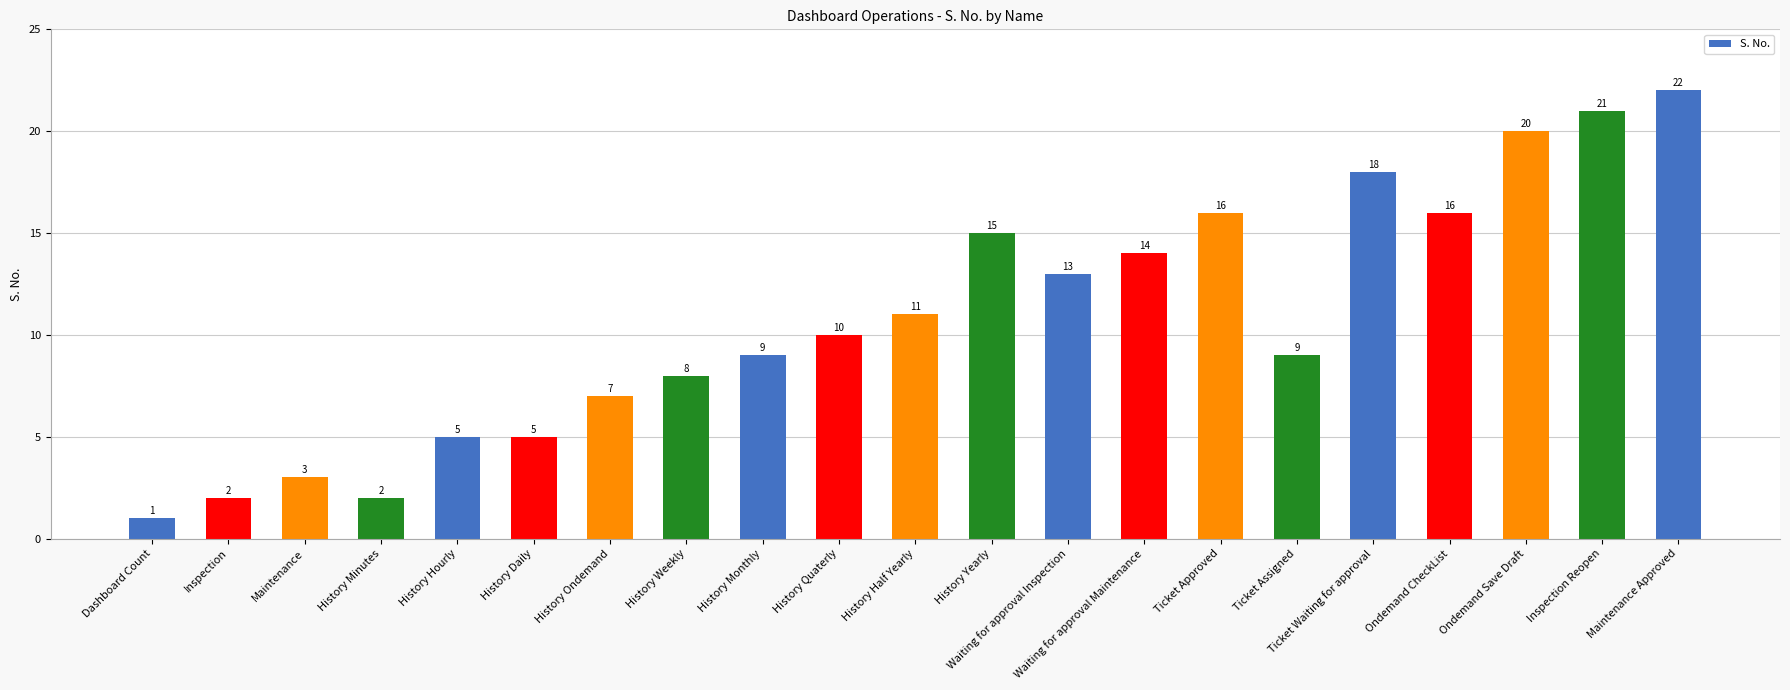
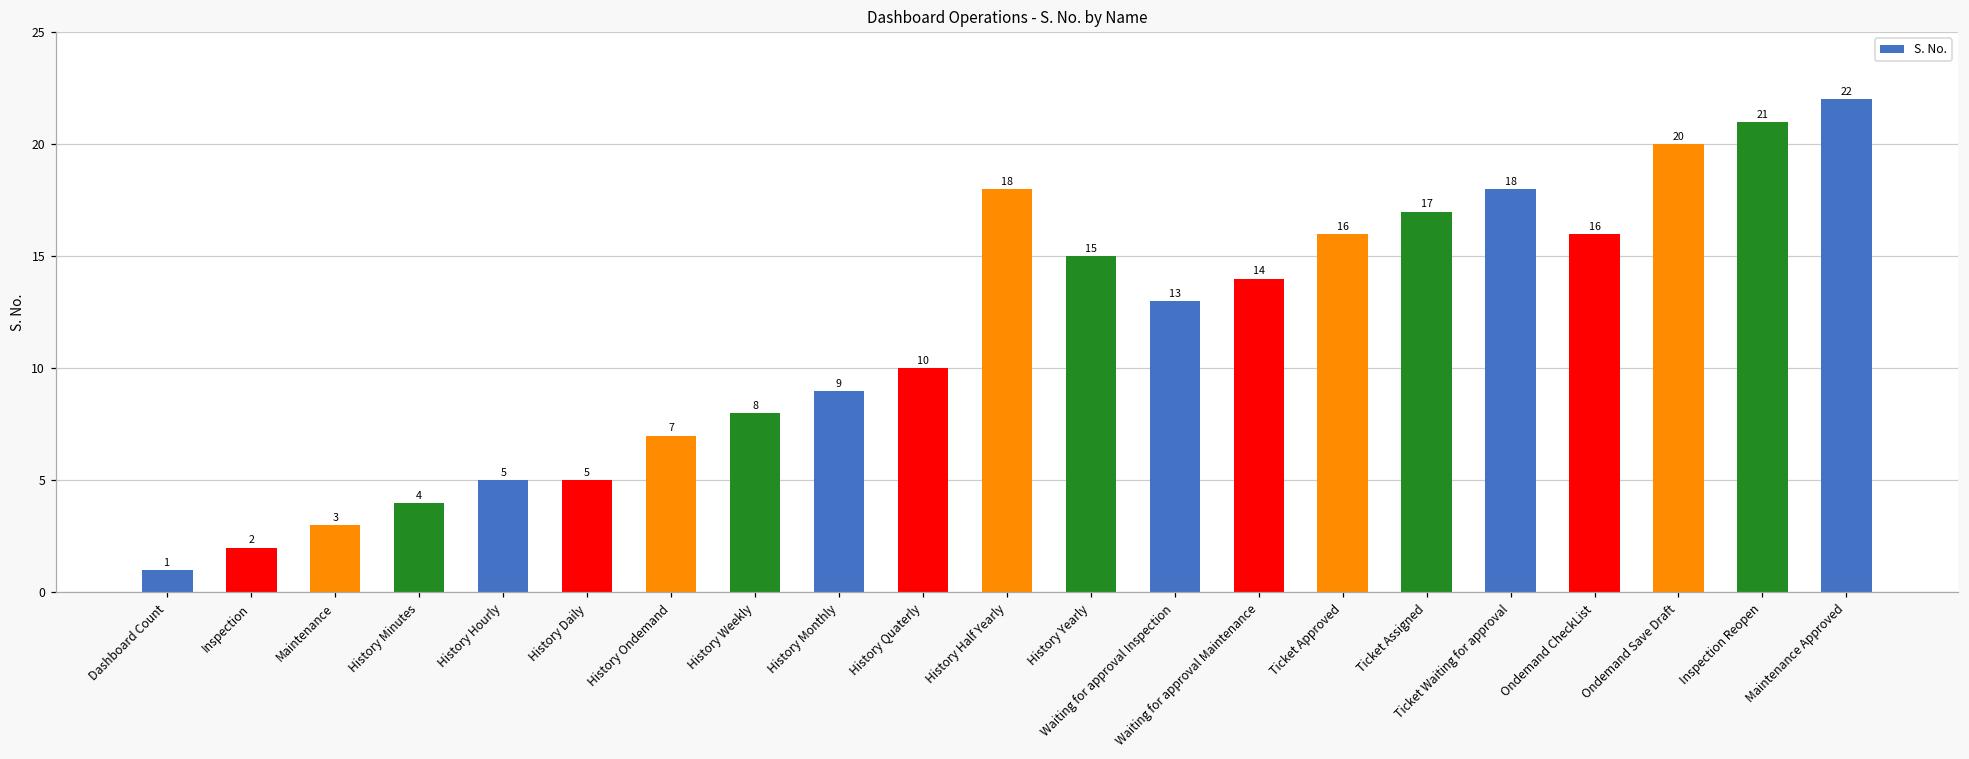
  {
    "Dashboard Count": 1,
    "Inspection": 2,
    "Maintenance": 3,
-   "History Minutes": 2,
+   "History Minutes": 4,
    "History Hourly": 5,
    "History Daily": 5,
    "History Ondemand": 7,
    "History Weekly": 8,
    "History Monthly": 9,
    "History Quaterly": 10,
-   "History Half Yearly": 11,
+   "History Half Yearly": 18,
    "History Yearly": 15,
    "Waiting for approval Inspection": 13,
    "Waiting for approval Maintenance": 14,
    "Ticket Approved": 16,
-   "Ticket Assigned": 9,
+   "Ticket Assigned": 17,
    "Ticket Waiting for approval": 18,
    "Ondemand CheckList": 16,
    "Ondemand Save Draft": 20,
    "Inspection Reopen": 21,
    "Maintenance Approved": 22
  }
